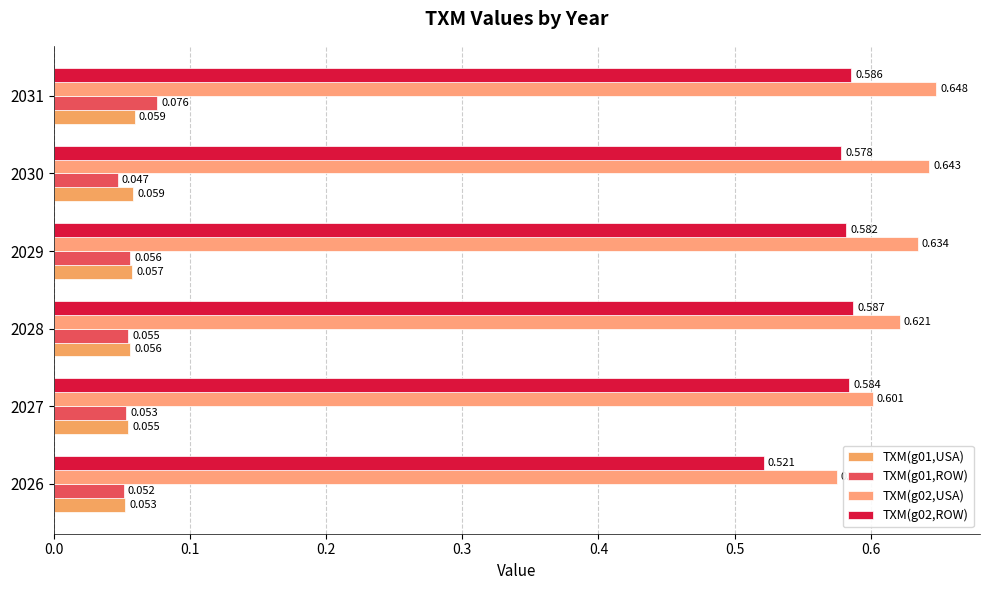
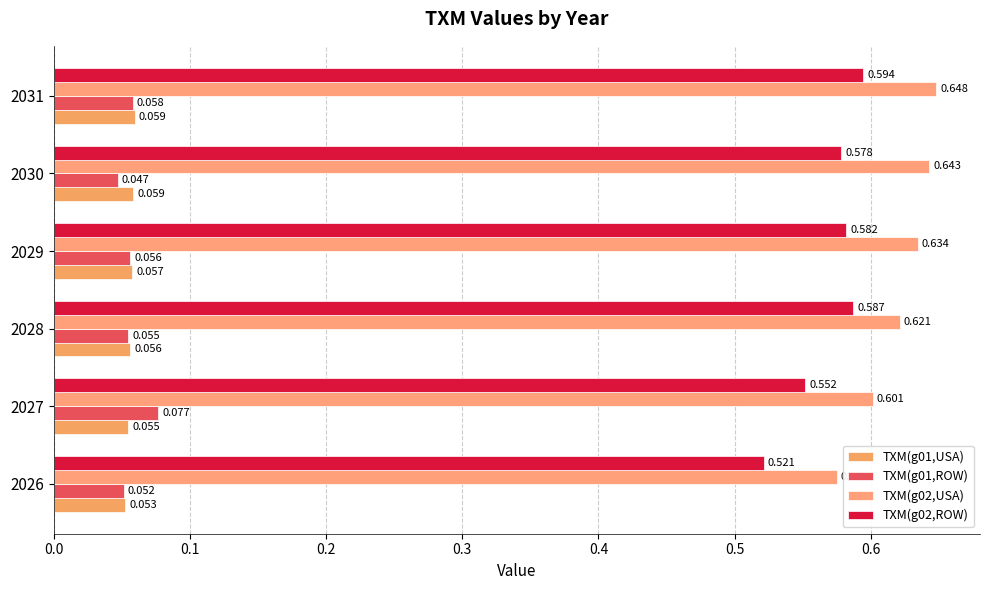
  {
    "TXM(g01,ROW)": {
-     "2031": 0.076,
+     "2031": 0.058,
      "2030": 0.047,
      "2029": 0.056,
      "2028": 0.055,
-     "2027": 0.053,
+     "2027": 0.077,
      "2026": 0.052
    },
    "TXM(g02,ROW)": {
-     "2031": 0.586,
+     "2031": 0.594,
      "2030": 0.578,
      "2029": 0.582,
      "2028": 0.587,
-     "2027": 0.584,
+     "2027": 0.552,
      "2026": 0.521
    }
  }
